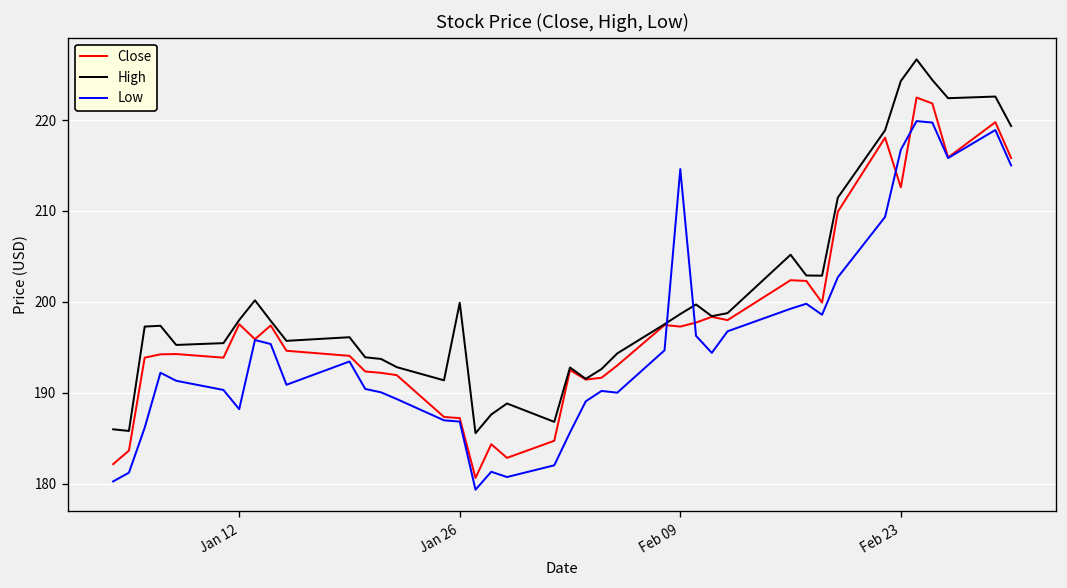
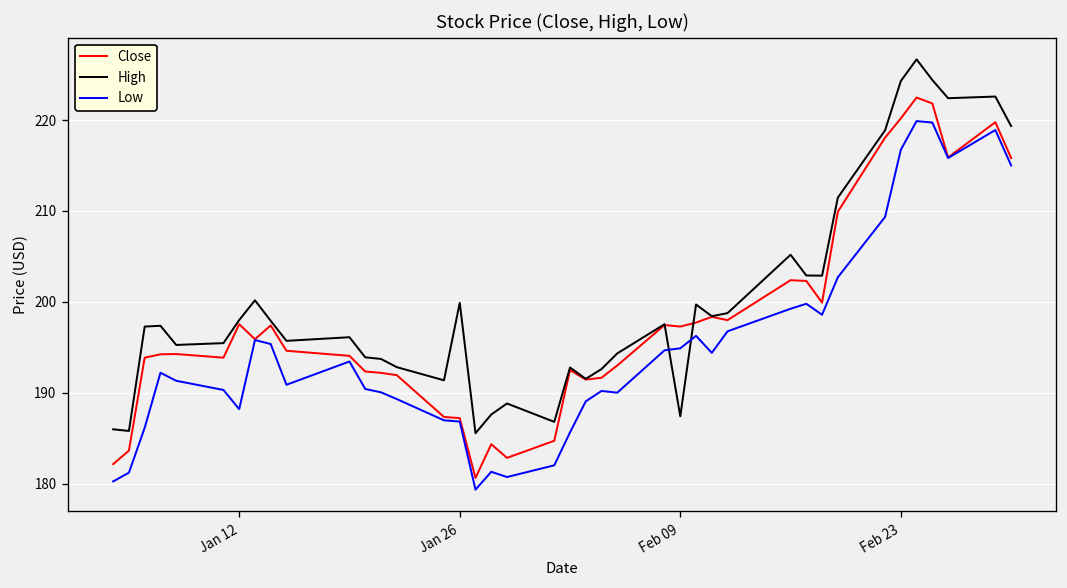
  {
    "Close": {
      "Jan 12": 198,
      "Jan 26": 187,
      "Feb 09": 197,
-     "Feb 23": 213
+     "Feb 23": 220
    },
    "High": {
      "Jan 12": 198,
      "Jan 26": 200,
-     "Feb 09": 199,
+     "Feb 09": 187,
      "Feb 23": 224
    },
    "Low": {
      "Jan 12": 188,
      "Jan 26": 187,
-     "Feb 09": 215,
+     "Feb 09": 195,
      "Feb 23": 217
    }
  }
